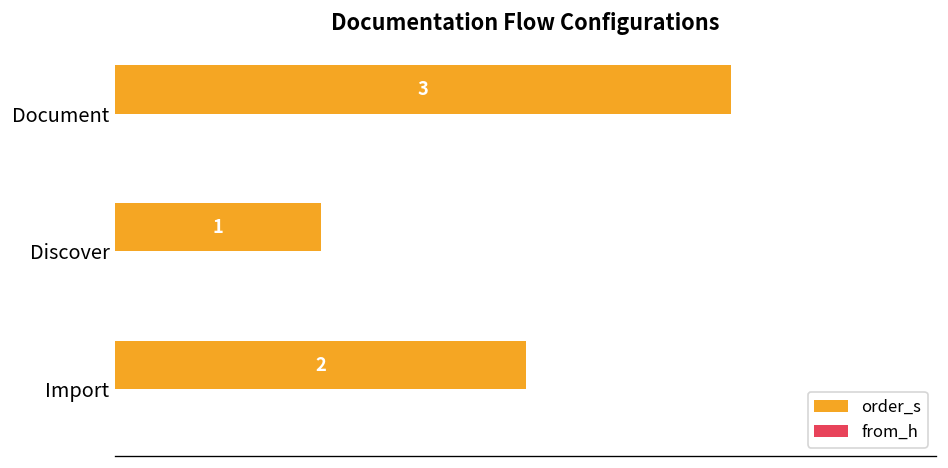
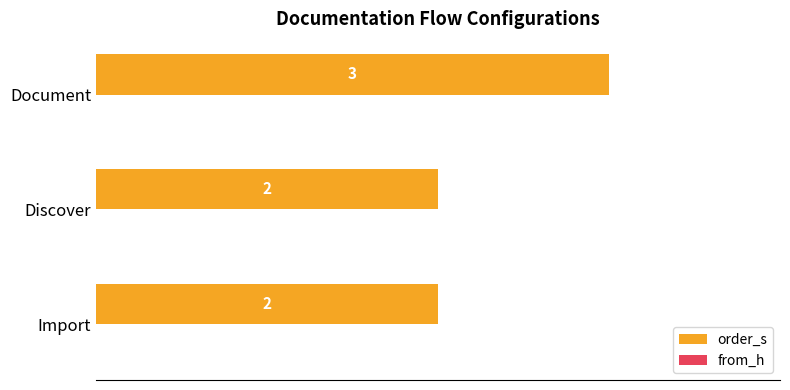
  {
    "order_s": {
      "Document": 3,
-     "Discover": 1,
+     "Discover": 2,
      "Import": 2
    }
  }
